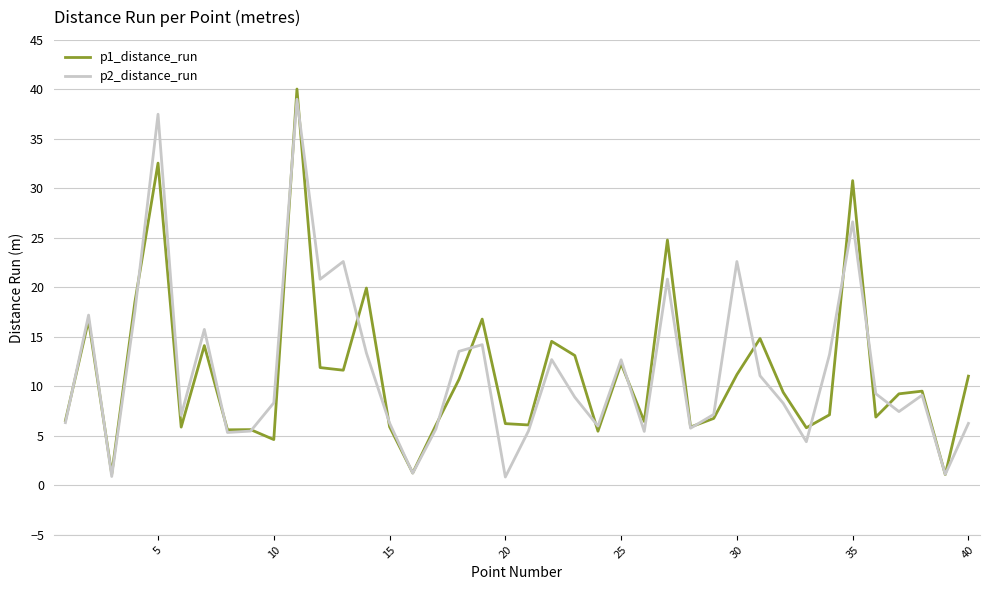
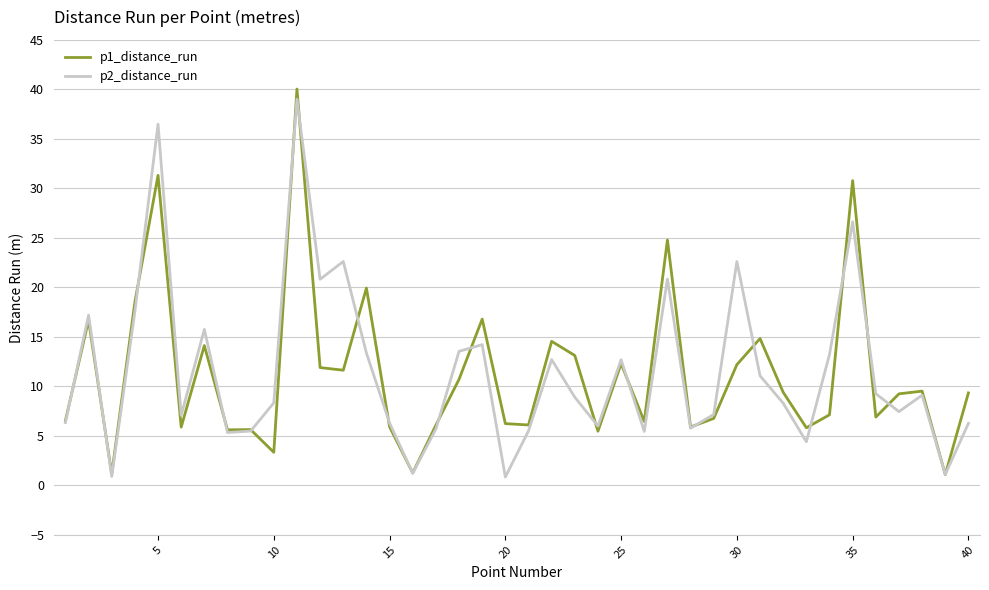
  {
    "p1_distance_run": {
-     "5": 33,
-     "10": 5,
+     "5": 31,
+     "10": 3,
      "15": 6,
      "20": 6,
      "25": 12,
-     "30": 11,
+     "30": 12,
      "35": 31,
-     "40": 11
+     "40": 9
    },
    "p2_distance_run": {
-     "5": 37,
+     "5": 36,
      "10": 8,
      "15": 6,
      "20": 1,
      "25": 13,
      "30": 23,
      "35": 27,
      "40": 6
    }
  }
